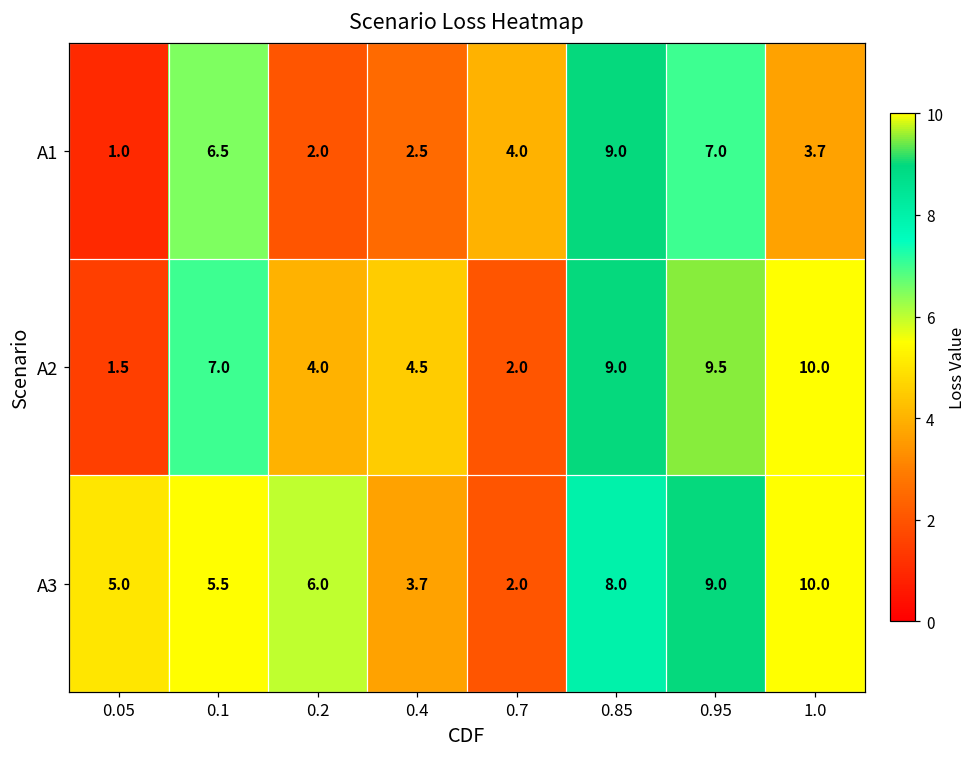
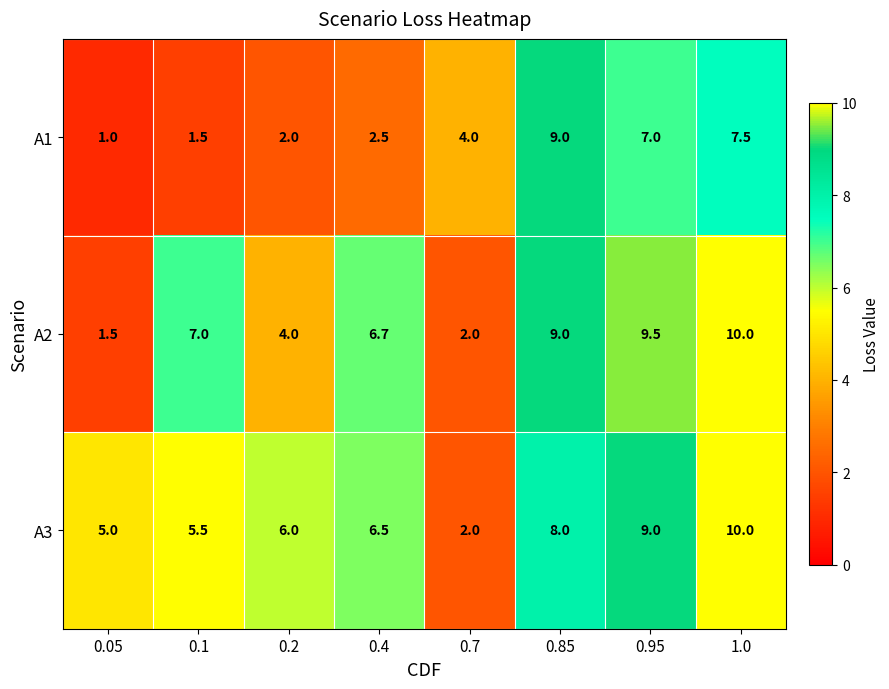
  {
    "A1": {
      "0.05": 1.0,
-     "0.1": 6.5,
+     "0.1": 1.5,
      "0.2": 2.0,
      "0.4": 2.5,
      "0.7": 4.0,
      "0.85": 9.0,
      "0.95": 7.0,
-     "1.0": 3.7
+     "1.0": 7.5
    },
    "A2": {
      "0.05": 1.5,
      "0.1": 7.0,
      "0.2": 4.0,
-     "0.4": 4.5,
+     "0.4": 6.7,
      "0.7": 2.0,
      "0.85": 9.0,
      "0.95": 9.5,
      "1.0": 10.0
    },
    "A3": {
      "0.05": 5.0,
      "0.1": 5.5,
      "0.2": 6.0,
-     "0.4": 3.7,
+     "0.4": 6.5,
      "0.7": 2.0,
      "0.85": 8.0,
      "0.95": 9.0,
      "1.0": 10.0
    }
  }
